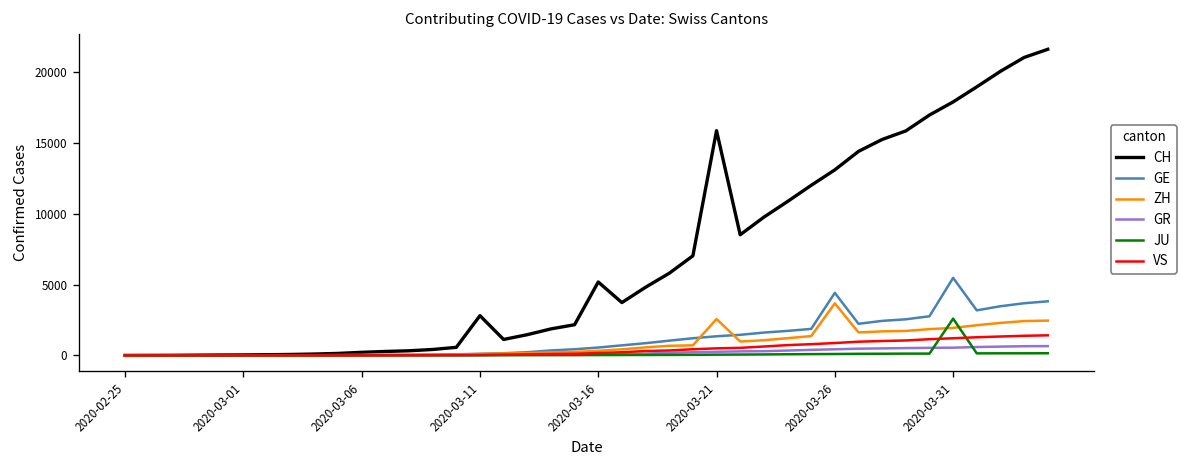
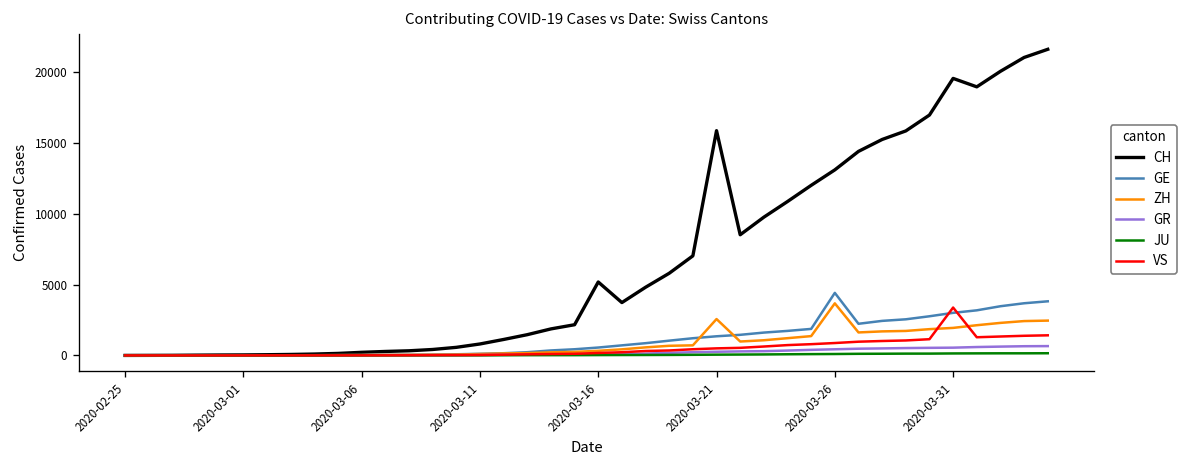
  {
    "CH": {
-     "2020-03-11": 2800,
+     "2020-03-11": 800,
      "2020-03-16": 5200,
      "2020-03-21": 15800,
      "2020-03-26": 13100,
-     "2020-03-31": 17900
+     "2020-03-31": 19500
    },
    "GE": {
      "2020-03-16": 600,
      "2020-03-21": 1400,
      "2020-03-26": 4400,
-     "2020-03-31": 5500
+     "2020-03-31": 3000
    },
    "ZH": {
      "2020-03-21": 2600,
      "2020-03-26": 3700,
      "2020-03-31": 1900
    },
    "GR": {
      "2020-03-26": 400,
      "2020-03-31": 500
    },
    "JU": {
      "2020-03-26": 100,
-     "2020-03-31": 2600
+     "2020-03-31": 100
    },
    "VS": {
      "2020-03-21": 500,
      "2020-03-26": 900,
-     "2020-03-31": 1200
+     "2020-03-31": 3400
    }
  }
